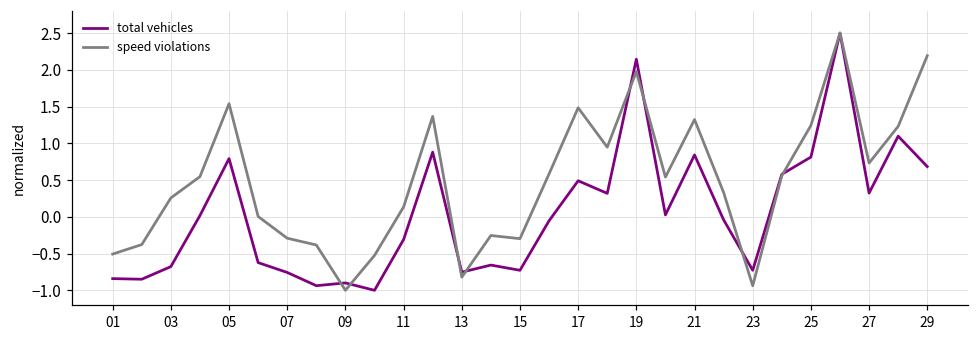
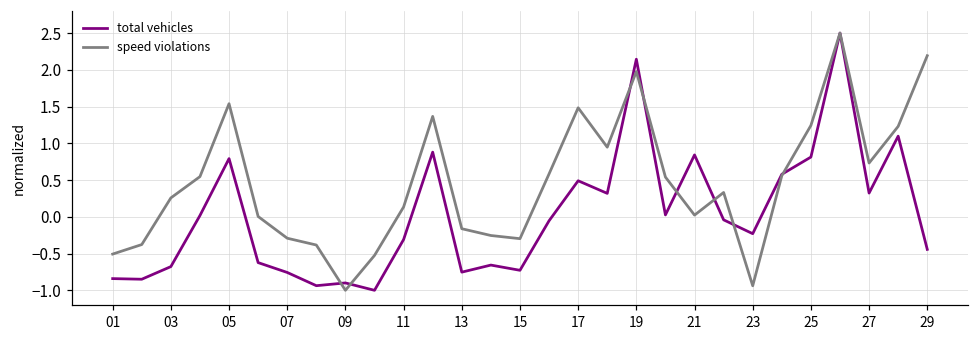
  {
    "total vehicles": {
      "01": -0.8,
      "03": -0.7,
      "05": 0.8,
      "07": -0.8,
      "09": -0.9,
      "11": -0.3,
      "13": -0.8,
      "15": -0.7,
      "17": 0.5,
      "19": 2.1,
      "21": 0.8,
-     "23": -0.7,
+     "23": -0.2,
      "25": 0.8,
      "27": 0.3,
-     "29": 0.7
+     "29": -0.4
    },
    "speed violations": {
      "01": -0.5,
      "03": 0.3,
      "05": 1.5,
      "07": -0.3,
      "09": -1.0,
      "11": 0.1,
-     "13": -0.8,
+     "13": -0.2,
      "15": -0.3,
      "17": 1.5,
      "19": 2.0,
-     "21": 1.3,
+     "21": 0.0,
      "23": -0.9,
      "25": 1.2,
      "27": 0.7,
      "29": 2.2
    }
  }
